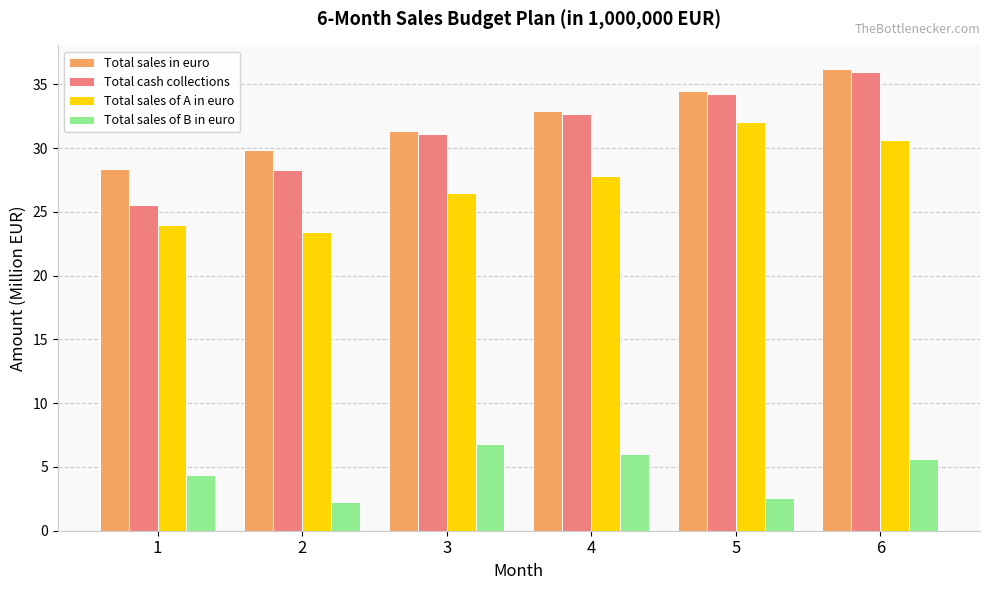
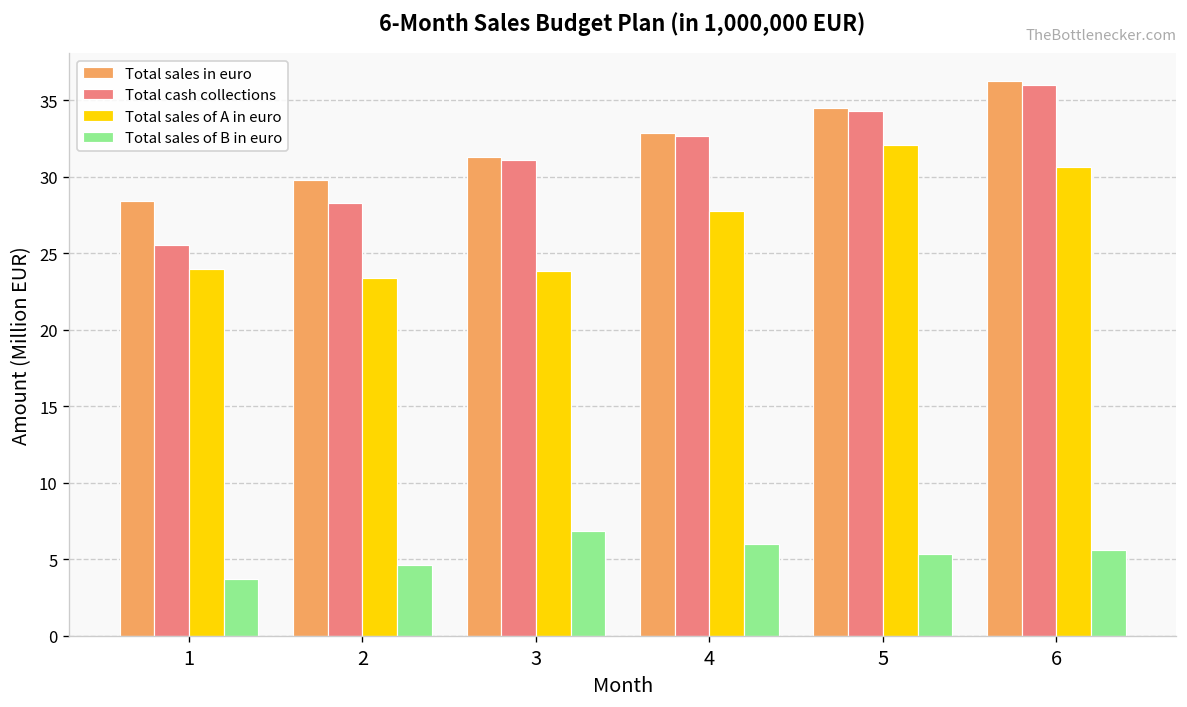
  {
    "Total sales of A in euro": {
      "1": 24.0,
      "2": 23.4,
-     "3": 26.5,
+     "3": 23.8,
      "4": 27.8,
      "5": 32.1,
      "6": 30.6
    },
    "Total sales of B in euro": {
-     "1": 4.4,
-     "2": 2.3,
+     "1": 3.7,
+     "2": 4.6,
      "3": 6.8,
      "4": 6.0,
-     "5": 2.5,
+     "5": 5.3,
      "6": 5.6
    }
  }
